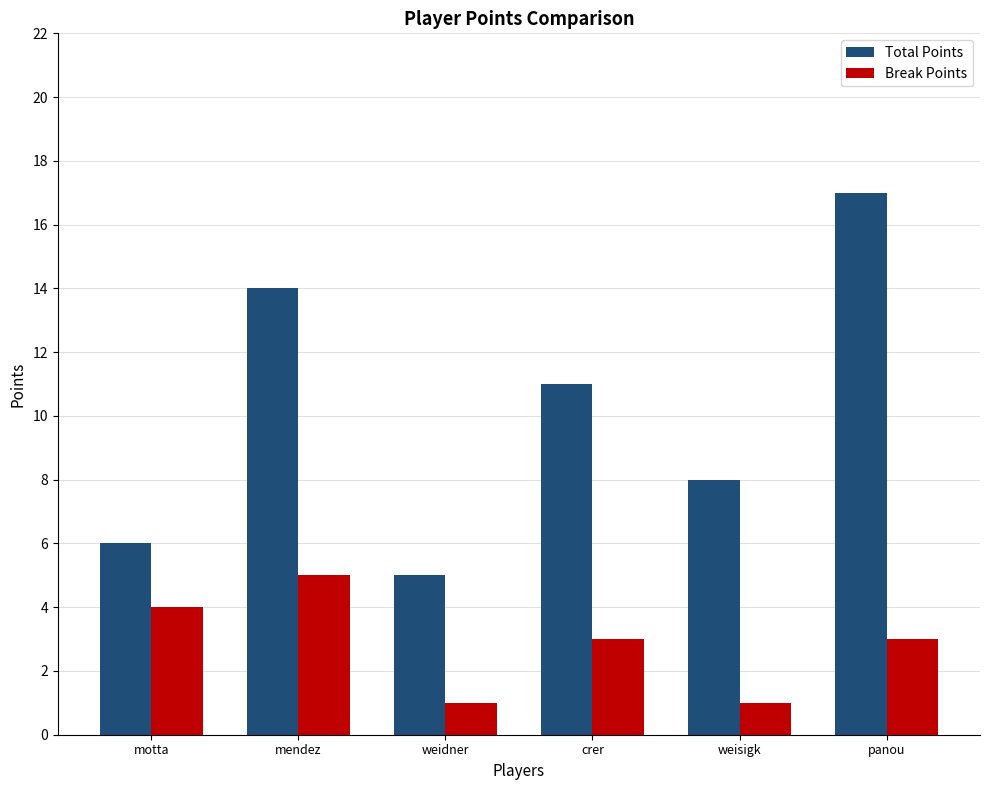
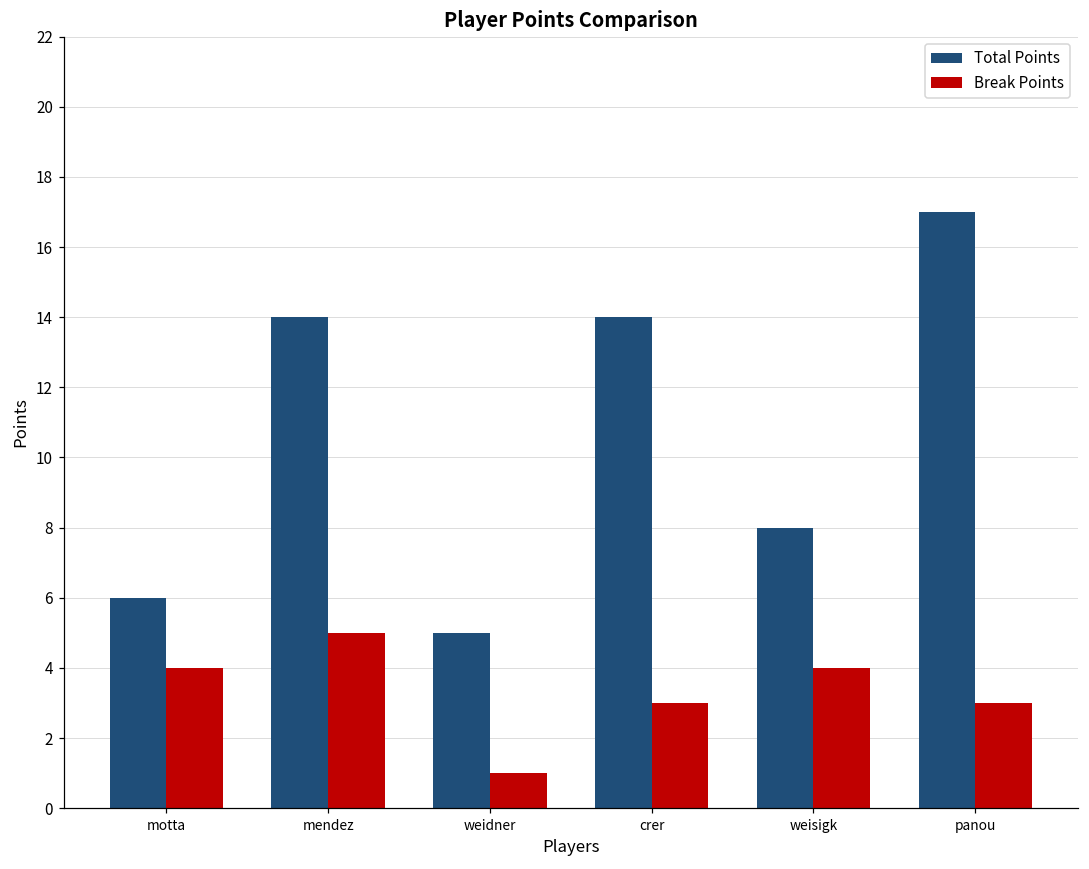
  {
    "Total Points": {
      "motta": 6,
      "mendez": 14,
      "weidner": 5,
-     "crer": 11,
+     "crer": 14,
      "weisigk": 8,
      "panou": 17
    },
    "Break Points": {
      "motta": 4,
      "mendez": 5,
      "weidner": 1,
      "crer": 3,
-     "weisigk": 1,
+     "weisigk": 4,
      "panou": 3
    }
  }
